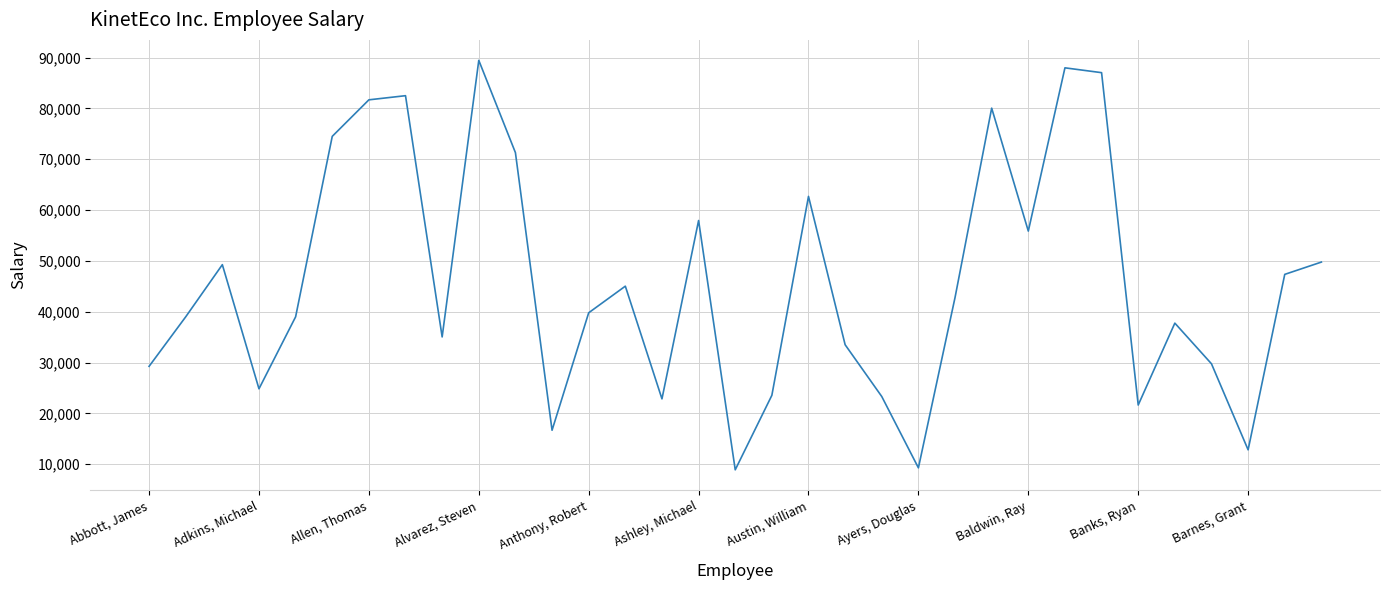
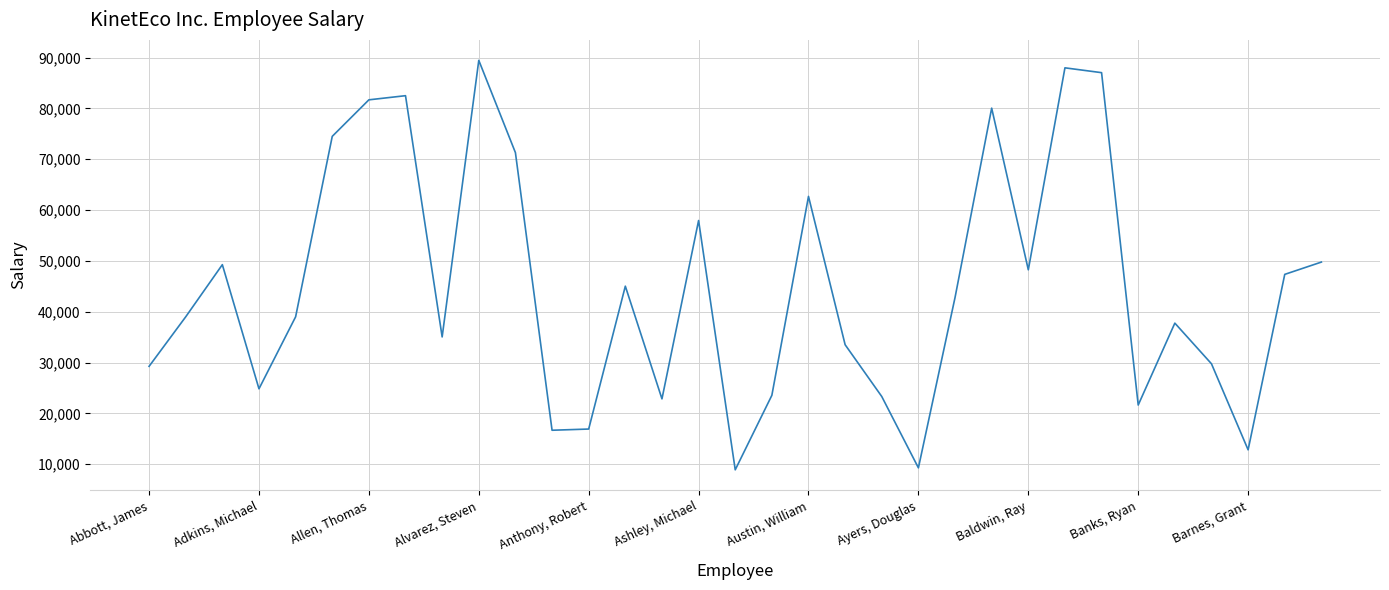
  {
    "Abbott, James": "29,000",
    "Adkins, Michael": "25,000",
    "Allen, Thomas": "82,000",
    "Alvarez, Steven": "89,000",
-   "Anthony, Robert": "40,000",
+   "Anthony, Robert": "17,000",
    "Ashley, Michael": "58,000",
    "Austin, William": "63,000",
    "Ayers, Douglas": "9,000",
-   "Baldwin, Ray": "56,000",
+   "Baldwin, Ray": "48,000",
    "Banks, Ryan": "22,000",
    "Barnes, Grant": "13,000"
  }
